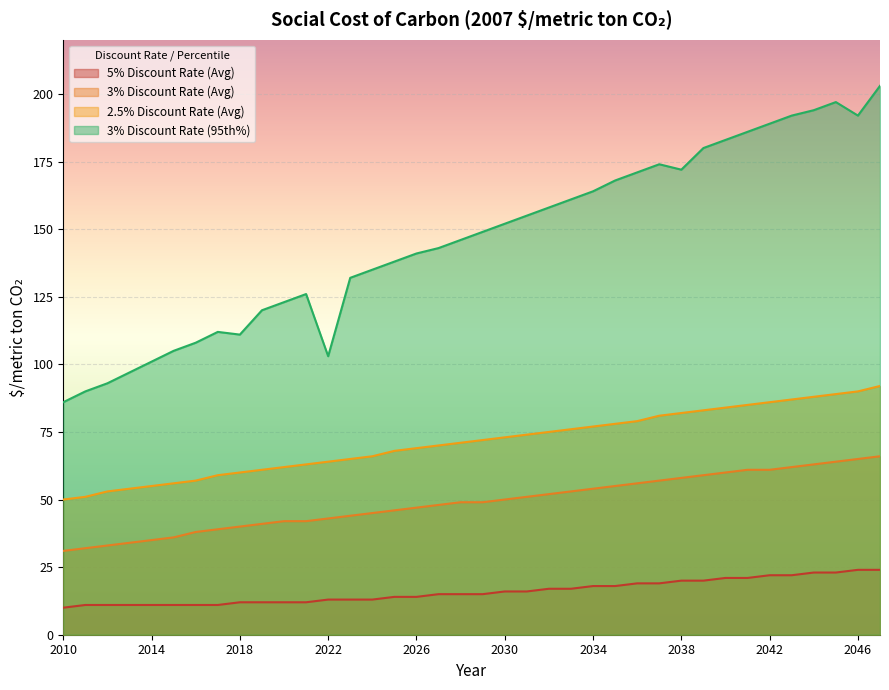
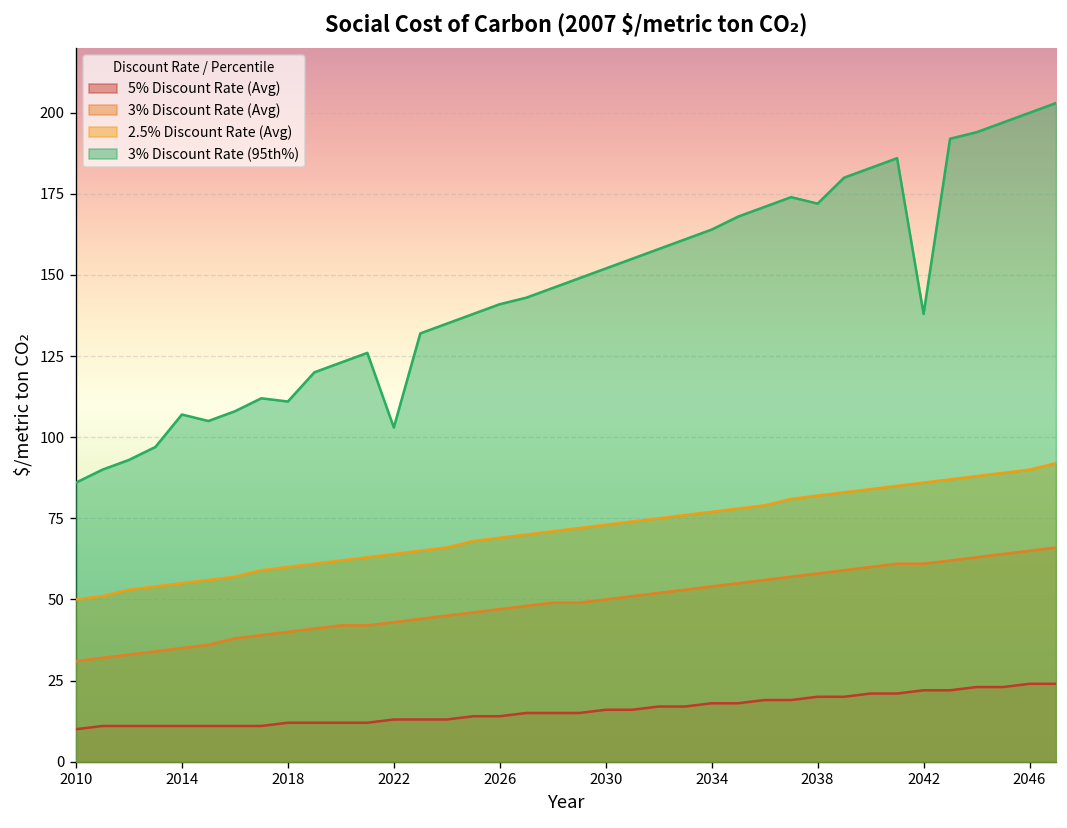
  {
    "3% Discount Rate (95th%)": {
      "2010": 86,
-     "2014": 101,
+     "2014": 107,
      "2018": 111,
      "2022": 103,
      "2026": 141,
      "2030": 152,
      "2034": 164,
      "2038": 172,
-     "2042": 189,
-     "2046": 192
+     "2042": 138,
+     "2046": 200
    }
  }
